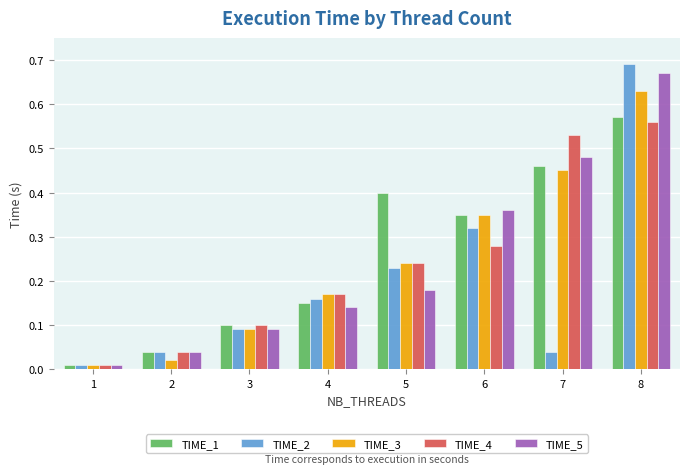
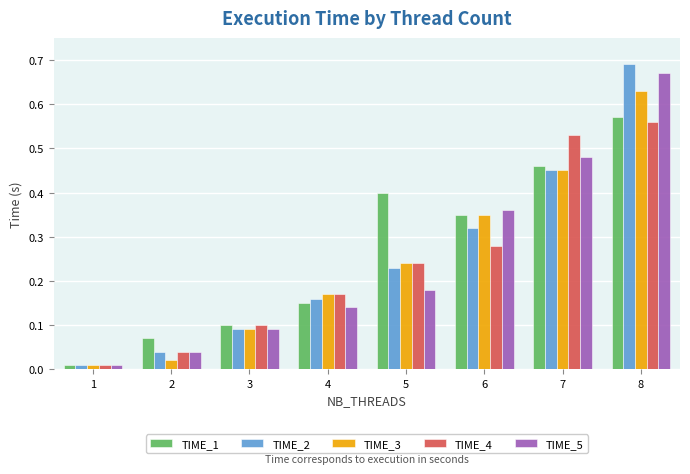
  {
    "TIME_1": {
      "1": 0.01,
-     "2": 0.04,
+     "2": 0.07,
      "3": 0.10,
      "4": 0.15,
      "5": 0.40,
      "6": 0.35,
      "7": 0.46,
      "8": 0.57
    },
    "TIME_2": {
      "1": 0.01,
      "2": 0.04,
      "3": 0.09,
      "4": 0.16,
      "5": 0.23,
      "6": 0.32,
-     "7": 0.04,
+     "7": 0.45,
      "8": 0.69
    },
    "TIME_3": {
      "1": 0.01,
      "2": 0.02,
      "3": 0.09,
      "4": 0.17,
      "5": 0.24,
      "6": 0.35,
      "7": 0.45,
      "8": 0.63
    },
    "TIME_4": {
      "1": 0.01,
      "2": 0.04,
      "3": 0.10,
      "4": 0.17,
      "5": 0.24,
      "6": 0.28,
      "7": 0.53,
      "8": 0.56
    },
    "TIME_5": {
      "1": 0.01,
      "2": 0.04,
      "3": 0.09,
      "4": 0.14,
      "5": 0.18,
      "6": 0.36,
      "7": 0.48,
      "8": 0.67
    }
  }
